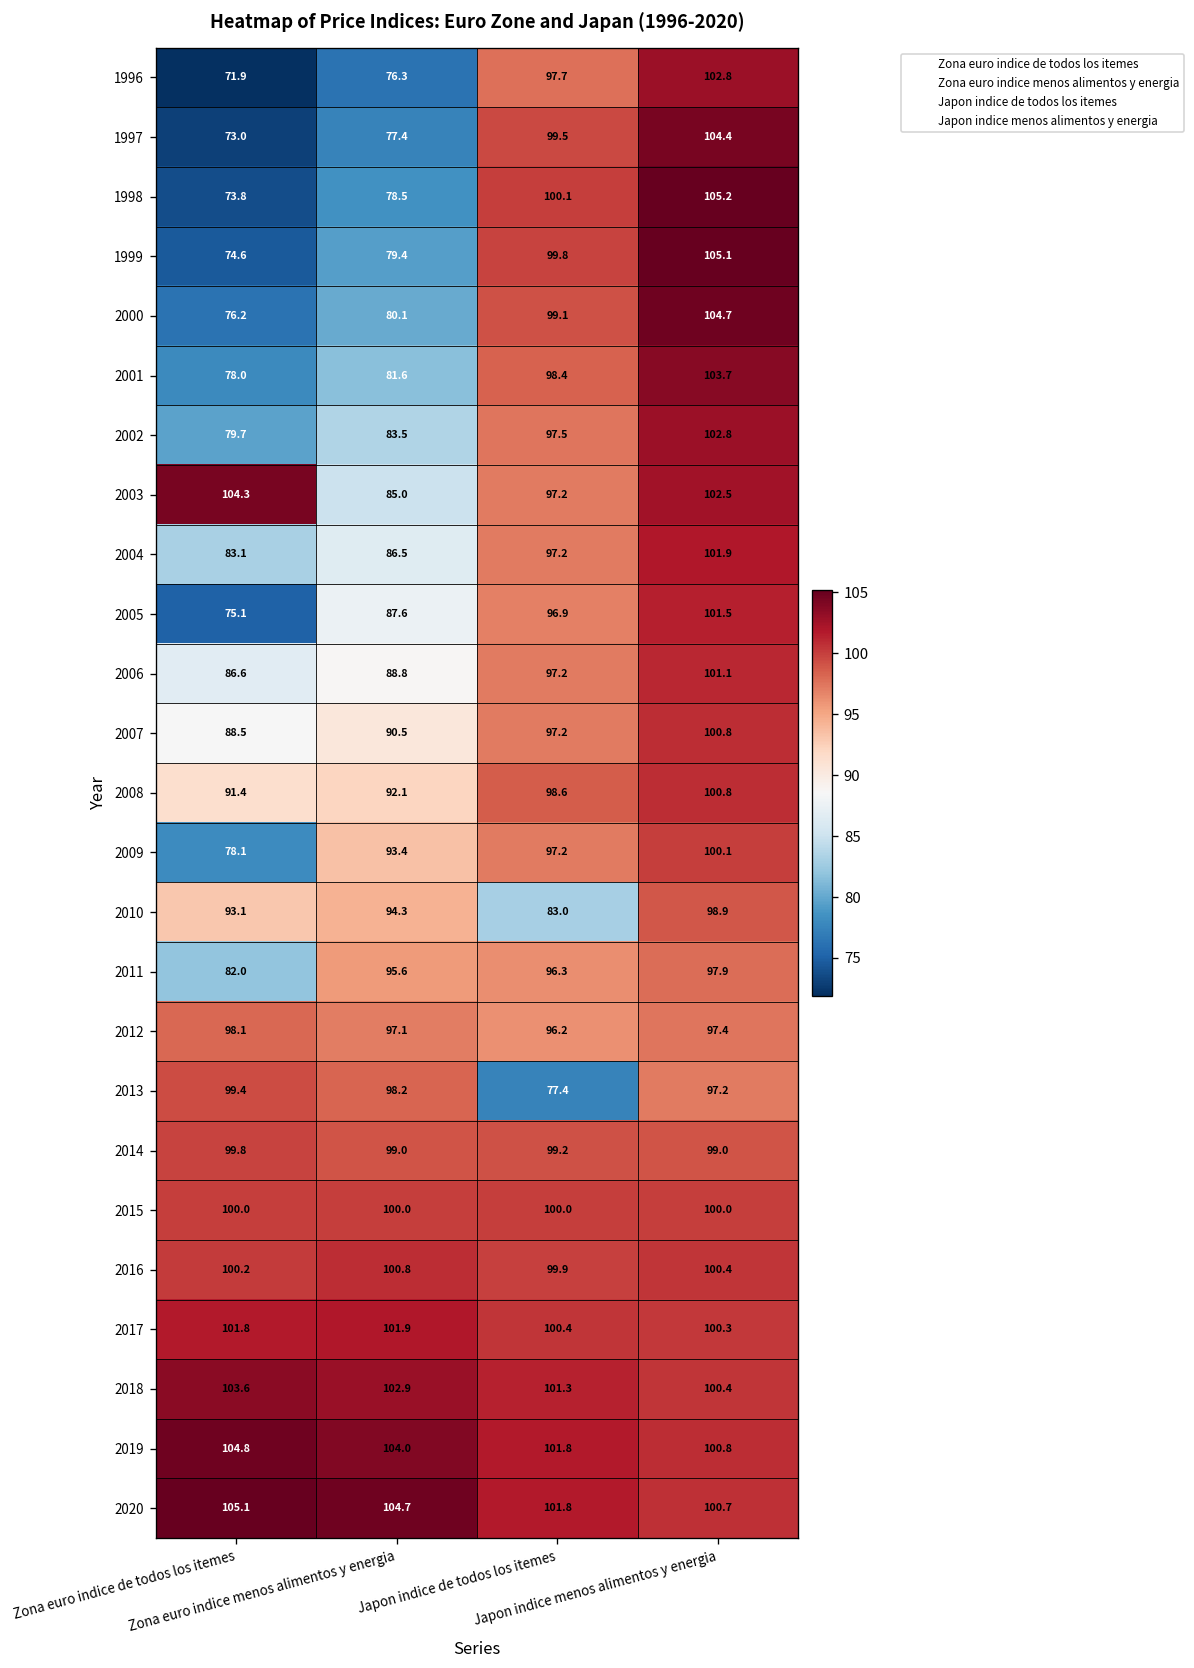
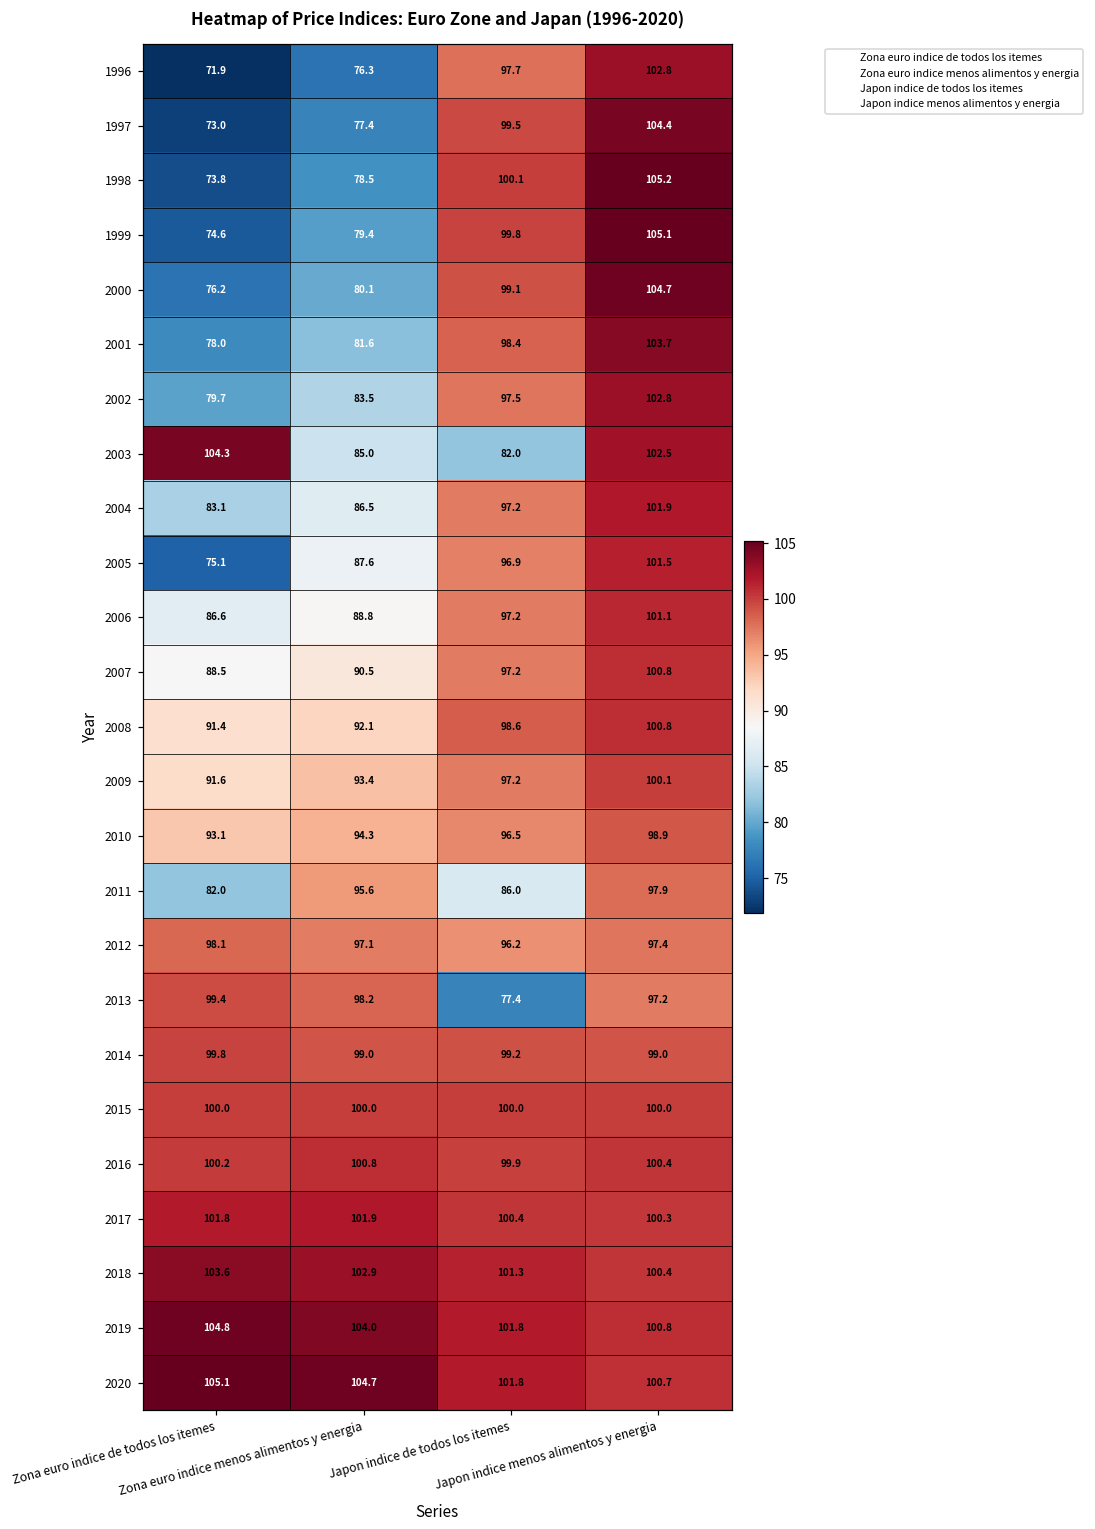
  {
    "1996": {
      "Zona euro indice de todos los itemes": 71.9,
      "Zona euro indice menos alimentos y energia": 76.3,
      "Japon indice de todos los itemes": 97.7,
      "Japon indice menos alimentos y energia": 102.8
    },
    "1997": {
      "Zona euro indice de todos los itemes": 73.0,
      "Zona euro indice menos alimentos y energia": 77.4,
      "Japon indice de todos los itemes": 99.5,
      "Japon indice menos alimentos y energia": 104.4
    },
    "1998": {
      "Zona euro indice de todos los itemes": 73.8,
      "Zona euro indice menos alimentos y energia": 78.5,
      "Japon indice de todos los itemes": 100.1,
      "Japon indice menos alimentos y energia": 105.2
    },
    "1999": {
      "Zona euro indice de todos los itemes": 74.6,
      "Zona euro indice menos alimentos y energia": 79.4,
      "Japon indice de todos los itemes": 99.8,
      "Japon indice menos alimentos y energia": 105.1
    },
    "2000": {
      "Zona euro indice de todos los itemes": 76.2,
      "Zona euro indice menos alimentos y energia": 80.1,
      "Japon indice de todos los itemes": 99.1,
      "Japon indice menos alimentos y energia": 104.7
    },
    "2001": {
      "Zona euro indice de todos los itemes": 78.0,
      "Zona euro indice menos alimentos y energia": 81.6,
      "Japon indice de todos los itemes": 98.4,
      "Japon indice menos alimentos y energia": 103.7
    },
    "2002": {
      "Zona euro indice de todos los itemes": 79.7,
      "Zona euro indice menos alimentos y energia": 83.5,
      "Japon indice de todos los itemes": 97.5,
      "Japon indice menos alimentos y energia": 102.8
    },
    "2003": {
      "Zona euro indice de todos los itemes": 104.3,
      "Zona euro indice menos alimentos y energia": 85.0,
-     "Japon indice de todos los itemes": 97.2,
+     "Japon indice de todos los itemes": 82.0,
      "Japon indice menos alimentos y energia": 102.5
    },
    "2004": {
      "Zona euro indice de todos los itemes": 83.1,
      "Zona euro indice menos alimentos y energia": 86.5,
      "Japon indice de todos los itemes": 97.2,
      "Japon indice menos alimentos y energia": 101.9
    },
    "2005": {
      "Zona euro indice de todos los itemes": 75.1,
      "Zona euro indice menos alimentos y energia": 87.6,
      "Japon indice de todos los itemes": 96.9,
      "Japon indice menos alimentos y energia": 101.5
    },
    "2006": {
      "Zona euro indice de todos los itemes": 86.6,
      "Zona euro indice menos alimentos y energia": 88.8,
      "Japon indice de todos los itemes": 97.2,
      "Japon indice menos alimentos y energia": 101.1
    },
    "2007": {
      "Zona euro indice de todos los itemes": 88.5,
      "Zona euro indice menos alimentos y energia": 90.5,
      "Japon indice de todos los itemes": 97.2,
      "Japon indice menos alimentos y energia": 100.8
    },
    "2008": {
      "Zona euro indice de todos los itemes": 91.4,
      "Zona euro indice menos alimentos y energia": 92.1,
      "Japon indice de todos los itemes": 98.6,
      "Japon indice menos alimentos y energia": 100.8
    },
    "2009": {
-     "Zona euro indice de todos los itemes": 78.1,
+     "Zona euro indice de todos los itemes": 91.6,
      "Zona euro indice menos alimentos y energia": 93.4,
      "Japon indice de todos los itemes": 97.2,
      "Japon indice menos alimentos y energia": 100.1
    },
    "2010": {
      "Zona euro indice de todos los itemes": 93.1,
      "Zona euro indice menos alimentos y energia": 94.3,
-     "Japon indice de todos los itemes": 83.0,
+     "Japon indice de todos los itemes": 96.5,
      "Japon indice menos alimentos y energia": 98.9
    },
    "2011": {
      "Zona euro indice de todos los itemes": 82.0,
      "Zona euro indice menos alimentos y energia": 95.6,
-     "Japon indice de todos los itemes": 96.3,
+     "Japon indice de todos los itemes": 86.0,
      "Japon indice menos alimentos y energia": 97.9
    },
    "2012": {
      "Zona euro indice de todos los itemes": 98.1,
      "Zona euro indice menos alimentos y energia": 97.1,
      "Japon indice de todos los itemes": 96.2,
      "Japon indice menos alimentos y energia": 97.4
    },
    "2013": {
      "Zona euro indice de todos los itemes": 99.4,
      "Zona euro indice menos alimentos y energia": 98.2,
      "Japon indice de todos los itemes": 77.4,
      "Japon indice menos alimentos y energia": 97.2
    },
    "2014": {
      "Zona euro indice de todos los itemes": 99.8,
      "Zona euro indice menos alimentos y energia": 99.0,
      "Japon indice de todos los itemes": 99.2,
      "Japon indice menos alimentos y energia": 99.0
    },
    "2015": {
      "Zona euro indice de todos los itemes": 100.0,
      "Zona euro indice menos alimentos y energia": 100.0,
      "Japon indice de todos los itemes": 100.0,
      "Japon indice menos alimentos y energia": 100.0
    },
    "2016": {
      "Zona euro indice de todos los itemes": 100.2,
      "Zona euro indice menos alimentos y energia": 100.8,
      "Japon indice de todos los itemes": 99.9,
      "Japon indice menos alimentos y energia": 100.4
    },
    "2017": {
      "Zona euro indice de todos los itemes": 101.8,
      "Zona euro indice menos alimentos y energia": 101.9,
      "Japon indice de todos los itemes": 100.4,
      "Japon indice menos alimentos y energia": 100.3
    },
    "2018": {
      "Zona euro indice de todos los itemes": 103.6,
      "Zona euro indice menos alimentos y energia": 102.9,
      "Japon indice de todos los itemes": 101.3,
      "Japon indice menos alimentos y energia": 100.4
    },
    "2019": {
      "Zona euro indice de todos los itemes": 104.8,
      "Zona euro indice menos alimentos y energia": 104.0,
      "Japon indice de todos los itemes": 101.8,
      "Japon indice menos alimentos y energia": 100.8
    },
    "2020": {
      "Zona euro indice de todos los itemes": 105.1,
      "Zona euro indice menos alimentos y energia": 104.7,
      "Japon indice de todos los itemes": 101.8,
      "Japon indice menos alimentos y energia": 100.7
    }
  }
